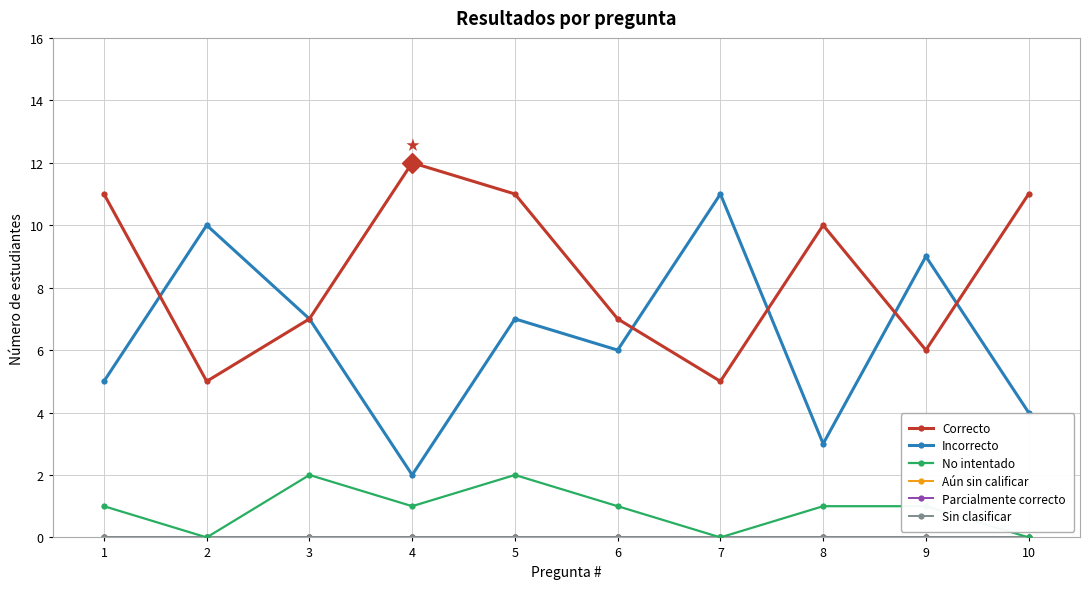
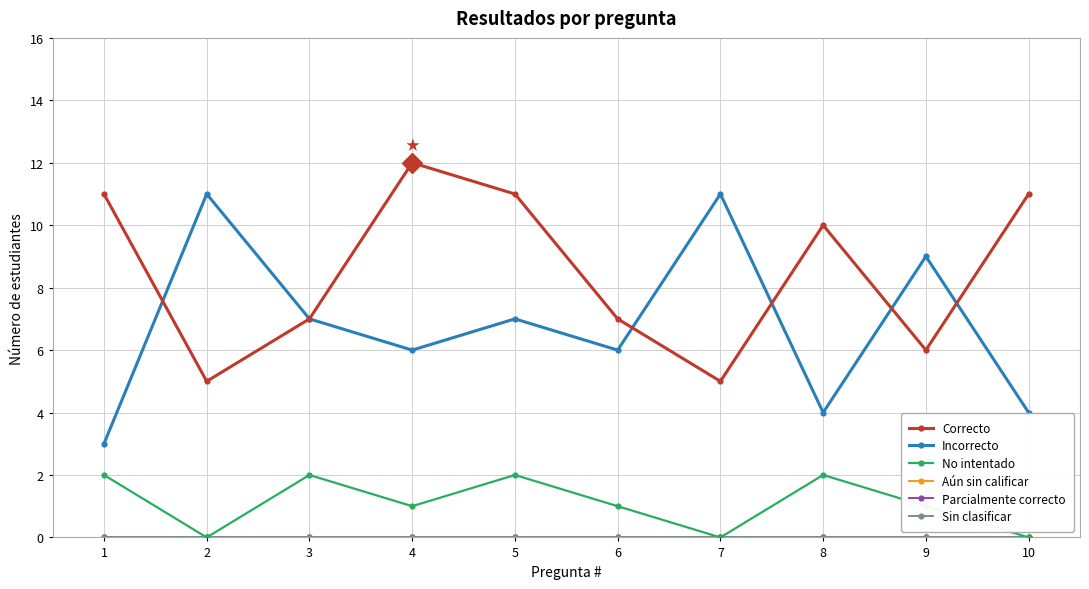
  {
    "Incorrecto": {
-     "1": 5,
-     "2": 10,
-     "4": 2,
+     "1": 3,
+     "2": 11,
+     "4": 6,
      "5": 7,
      "6": 6,
      "7": 11,
-     "8": 3,
+     "8": 4,
      "9": 9,
      "10": 4
    },
    "No intentado": {
-     "1": 1,
+     "1": 2,
      "3": 2,
      "4": 1,
      "5": 2,
      "6": 1,
-     "8": 1
+     "8": 2
    },
    "Sin clasificar": {
      "1": 0,
      "3": 0,
      "4": 0,
      "5": 0,
      "6": 0,
      "8": 0,
      "9": 0
    }
  }
